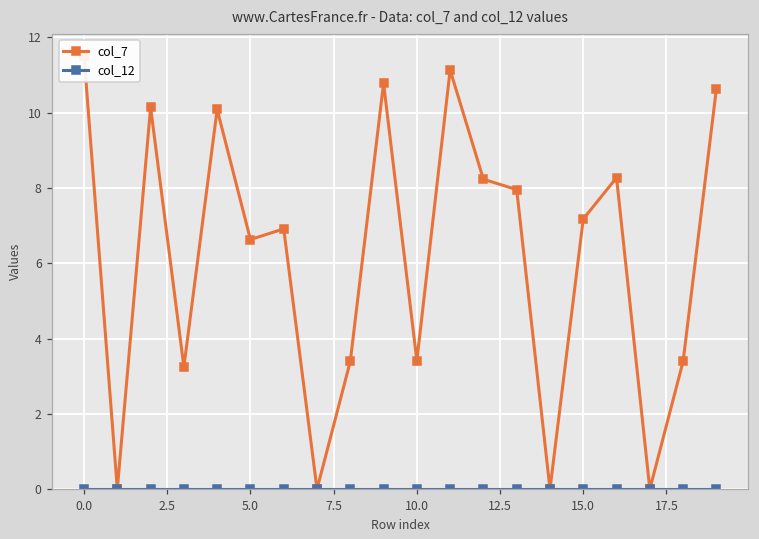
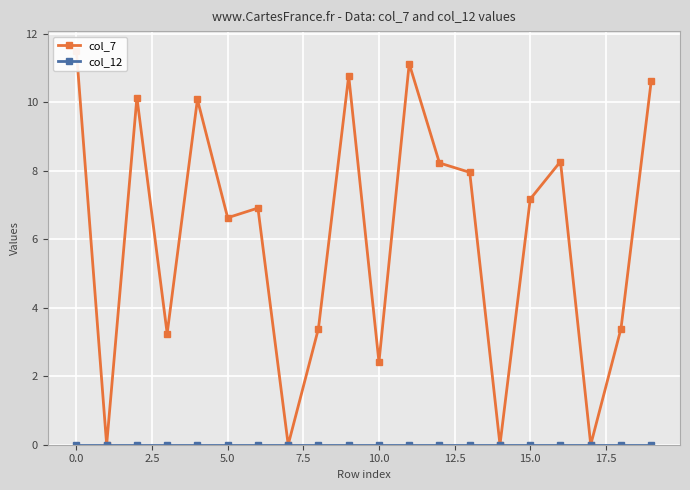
  {
    "col_7": {
      "5.0": 6.6,
-     "10.0": 3.4,
+     "10.0": 2.4,
      "15.0": 7.2
    },
    "col_12": {
      "0.0": 0.0,
      "5.0": 0.0,
      "10.0": 0.0,
      "15.0": 0.0
    }
  }
